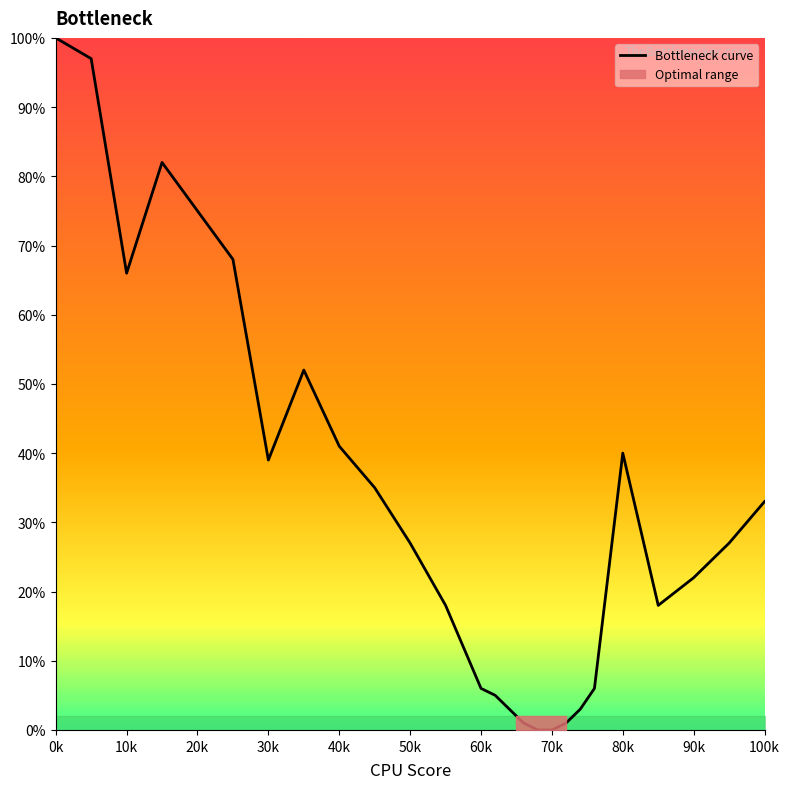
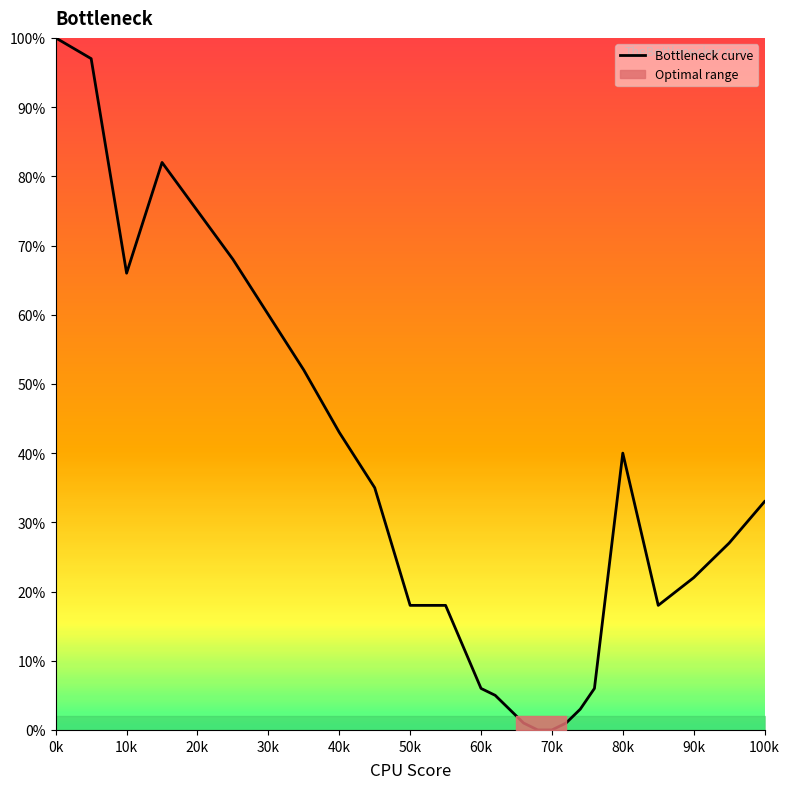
  {
    "Bottleneck curve": {
      "0k": "100%",
      "10k": "66%",
      "20k": "75%",
-     "30k": "39%",
-     "40k": "41%",
-     "50k": "27%",
+     "30k": "60%",
+     "40k": "43%",
+     "50k": "18%",
      "60k": "6%",
      "70k": "0%",
      "80k": "40%",
      "90k": "22%",
      "100k": "33%"
    }
  }
